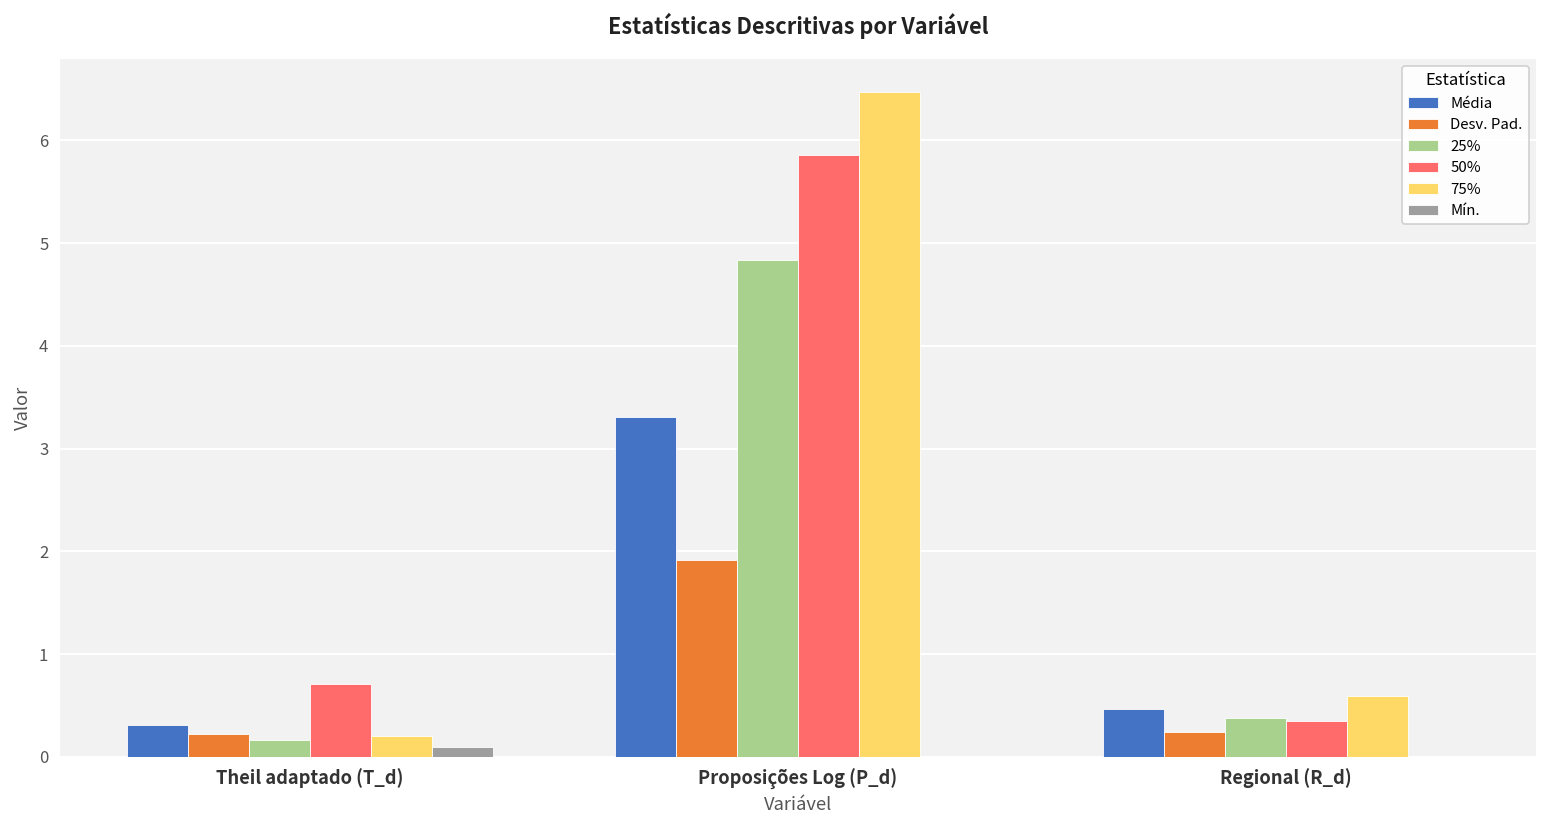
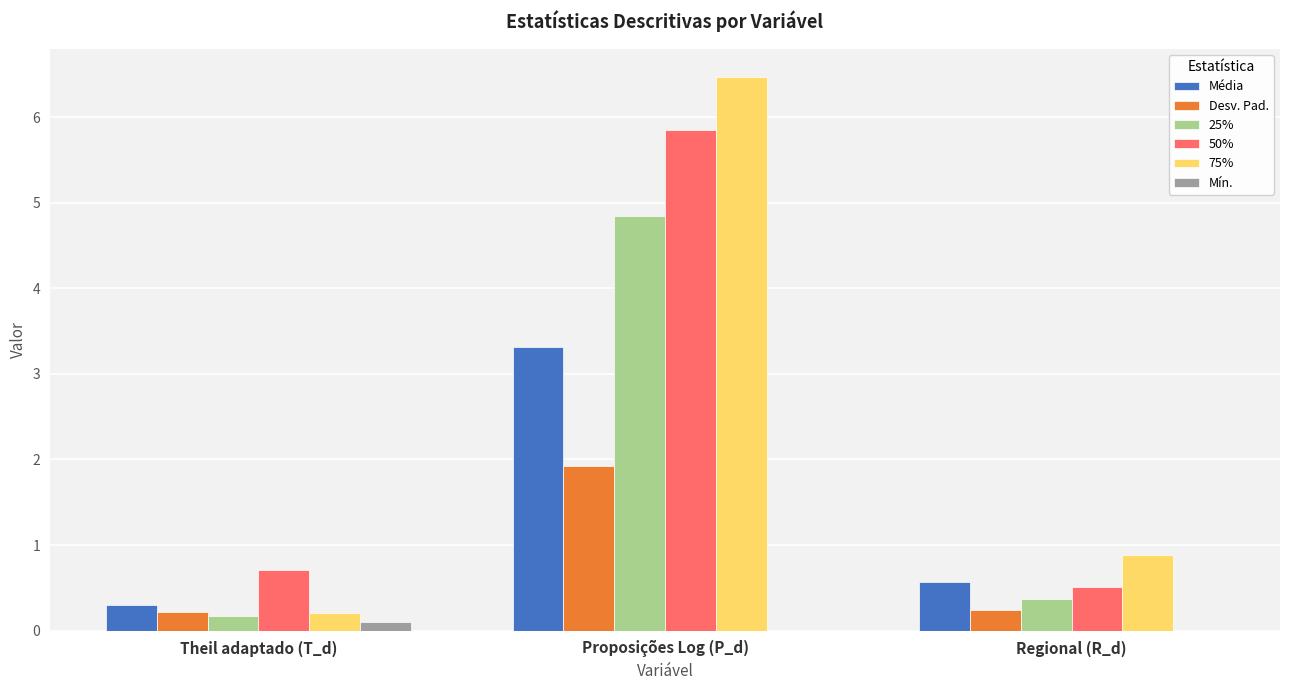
  {
    "Média": {
      "Theil adaptado (T_d)": 0.3,
      "Proposições Log (P_d)": 3.3,
-     "Regional (R_d)": 0.5
+     "Regional (R_d)": 0.6
    },
    "Desv. Pad.": {
      "Theil adaptado (T_d)": 0.2,
      "Proposições Log (P_d)": 1.9,
      "Regional (R_d)": 0.2
    },
    "50%": {
      "Theil adaptado (T_d)": 0.7,
      "Proposições Log (P_d)": 5.9,
-     "Regional (R_d)": 0.4
+     "Regional (R_d)": 0.5
    },
    "75%": {
      "Theil adaptado (T_d)": 0.2,
      "Proposições Log (P_d)": 6.5,
-     "Regional (R_d)": 0.6
+     "Regional (R_d)": 0.9
    }
  }
